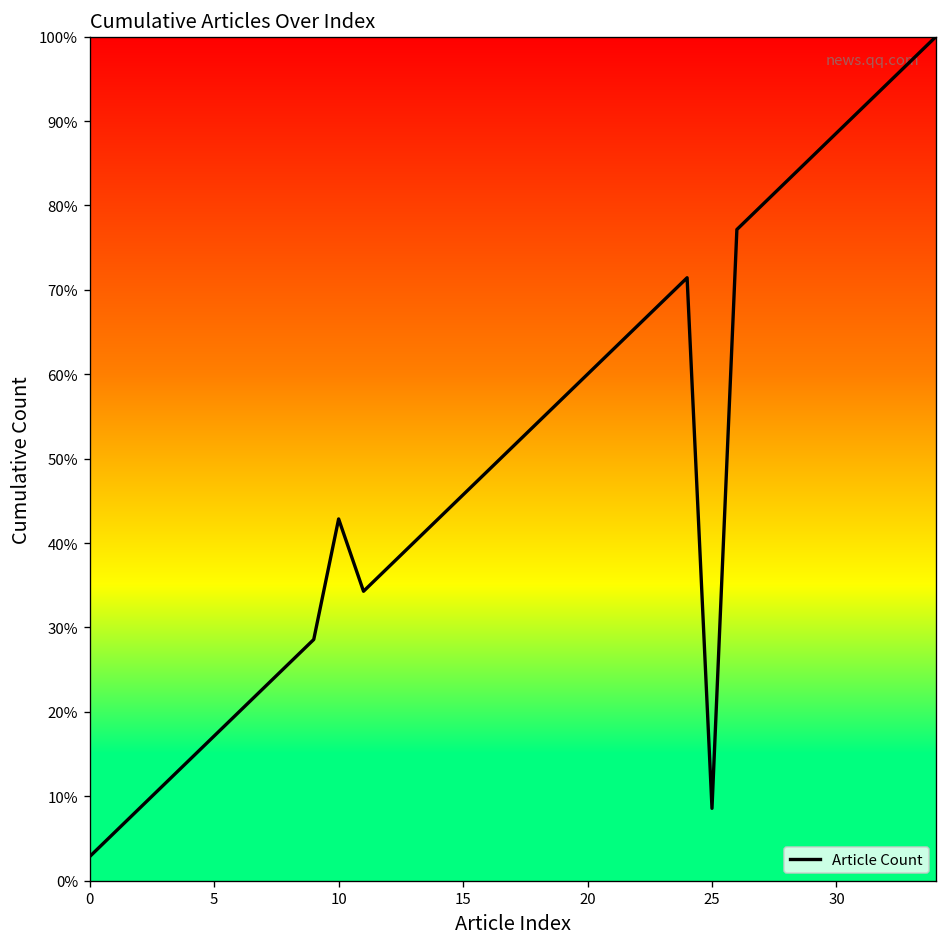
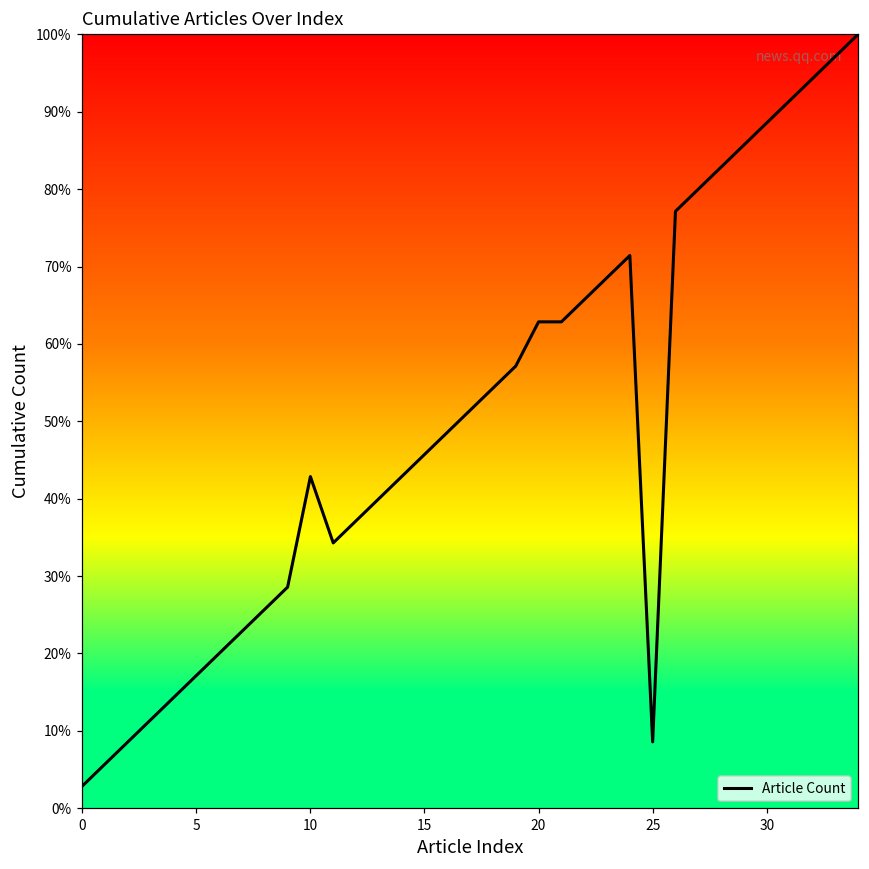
  {
    "0": "3%",
    "5": "17%",
    "10": "43%",
    "15": "46%",
-   "20": "60%",
+   "20": "63%",
    "25": "9%",
    "30": "89%"
  }
